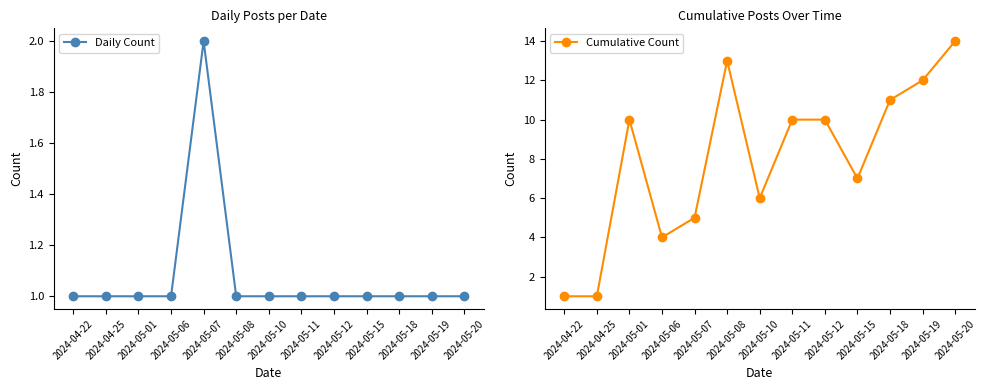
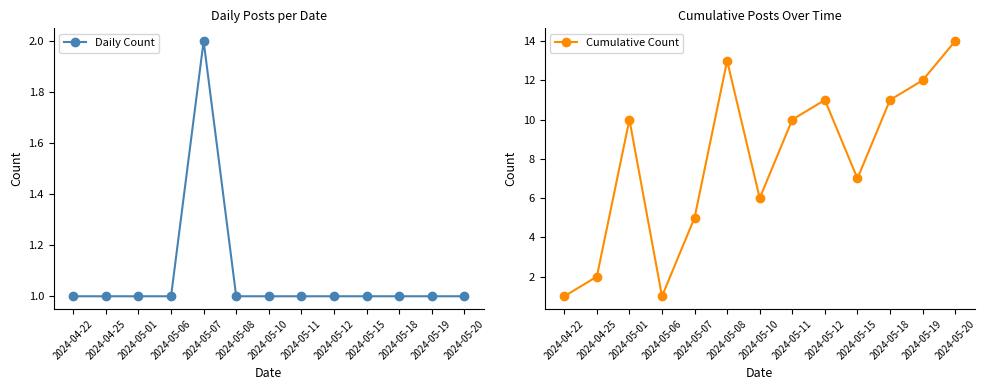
  {
    "Daily Posts per Date": {
      "2024-04-22": 1.00,
      "2024-04-25": 1.00,
      "2024-05-01": 1.00,
      "2024-05-06": 1.00,
      "2024-05-07": 2.00,
      "2024-05-08": 1.00,
      "2024-05-10": 1.00,
      "2024-05-11": 1.00,
      "2024-05-12": 1.00,
      "2024-05-15": 1.00,
      "2024-05-18": 1.00,
      "2024-05-19": 1.00,
      "2024-05-20": 1.00
    },
    "Cumulative Posts Over Time": {
      "2024-04-22": 1,
-     "2024-04-25": 1,
+     "2024-04-25": 2,
      "2024-05-01": 10,
-     "2024-05-06": 4,
+     "2024-05-06": 1,
      "2024-05-07": 5,
      "2024-05-08": 13,
      "2024-05-10": 6,
      "2024-05-11": 10,
-     "2024-05-12": 10,
+     "2024-05-12": 11,
      "2024-05-15": 7,
      "2024-05-18": 11,
      "2024-05-19": 12,
      "2024-05-20": 14
    }
  }
